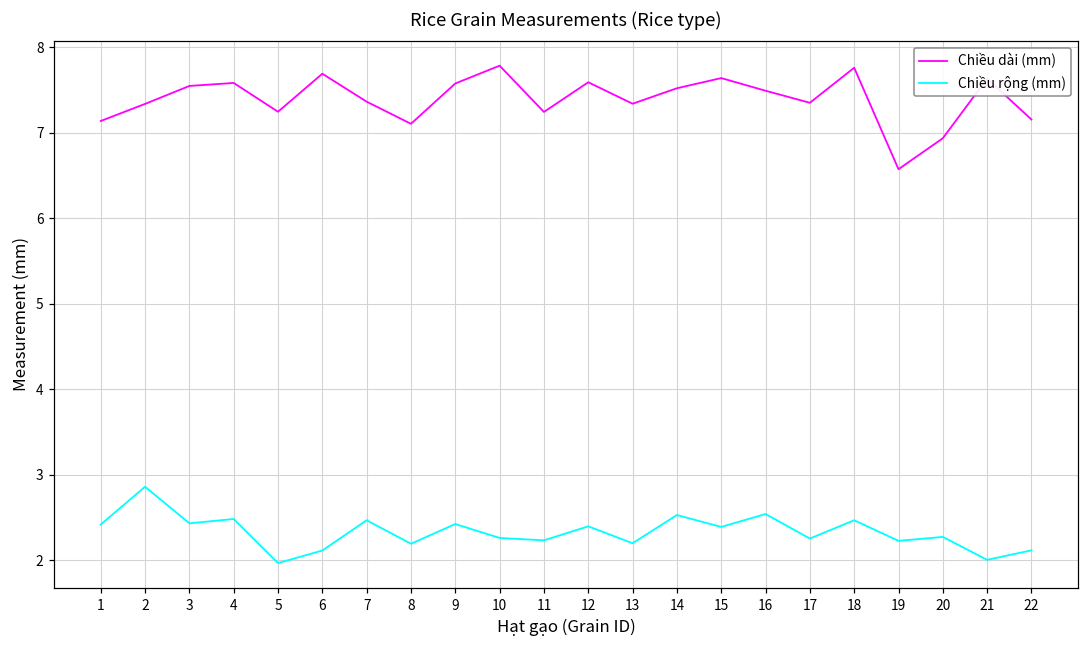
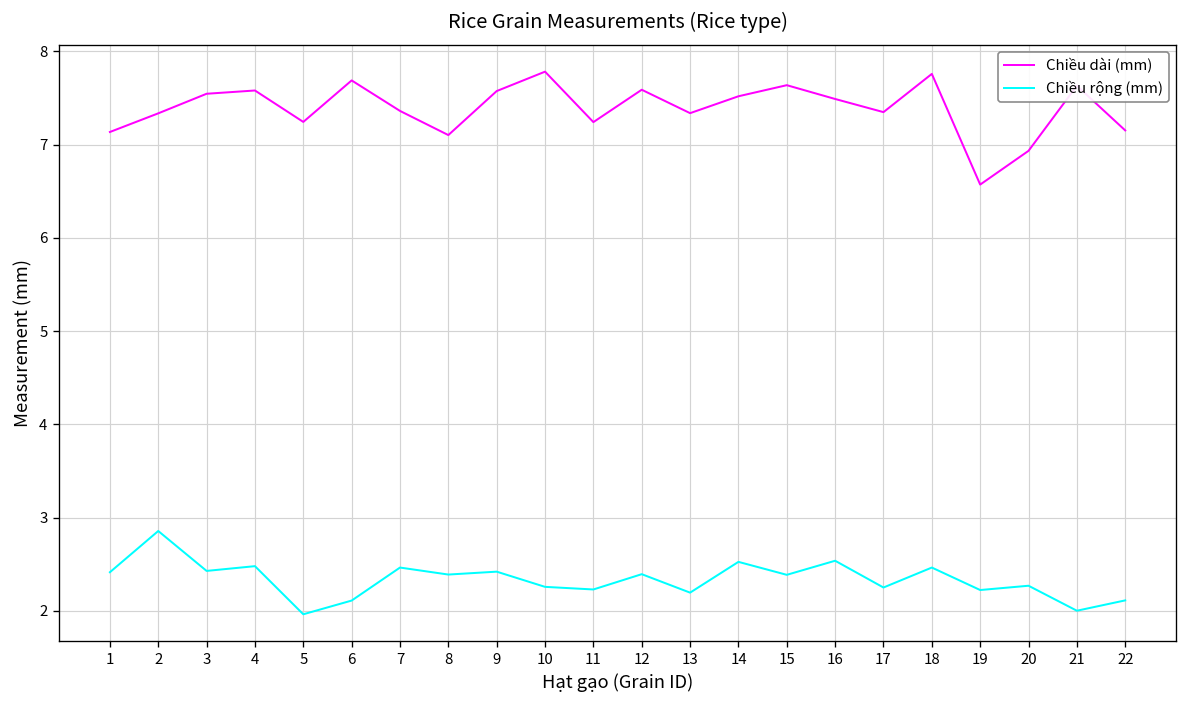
  {
    "Chiều dài (mm)": {
      "1": 7.1,
      "2": 7.3,
      "3": 7.5,
      "4": 7.6,
      "5": 7.2,
      "6": 7.7,
      "7": 7.4,
      "8": 7.1,
      "9": 7.6,
      "10": 7.8,
      "11": 7.2,
      "12": 7.6,
      "13": 7.3,
      "14": 7.5,
      "15": 7.6,
      "16": 7.5,
      "17": 7.3,
      "18": 7.8,
      "19": 6.6,
      "20": 6.9,
      "22": 7.2
    },
    "Chiều rộng (mm)": {
      "1": 2.4,
      "2": 2.9,
      "3": 2.4,
      "4": 2.5,
      "5": 2.0,
      "6": 2.1,
      "7": 2.5,
-     "8": 2.2,
+     "8": 2.4,
      "9": 2.4,
      "10": 2.3,
      "11": 2.2,
      "12": 2.4,
      "13": 2.2,
      "14": 2.5,
      "15": 2.4,
      "16": 2.5,
      "17": 2.3,
      "18": 2.5,
      "19": 2.2,
      "20": 2.3,
      "21": 2.0,
      "22": 2.1
    }
  }
